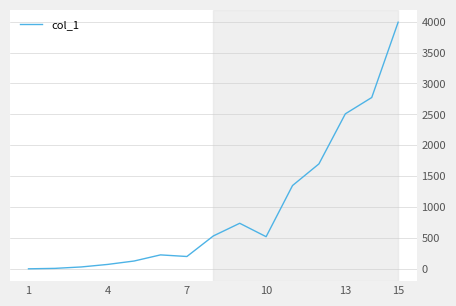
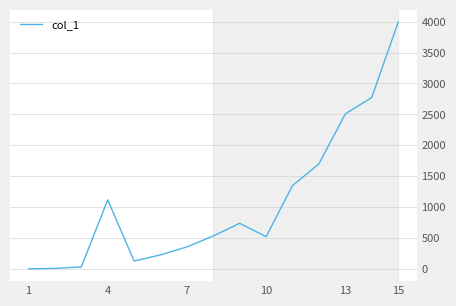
  {
    "1": 0,
-   "4": 100,
-   "7": 200,
+   "4": 1100,
+   "7": 400,
    "10": 500,
    "13": 2500,
    "15": 4000
  }
